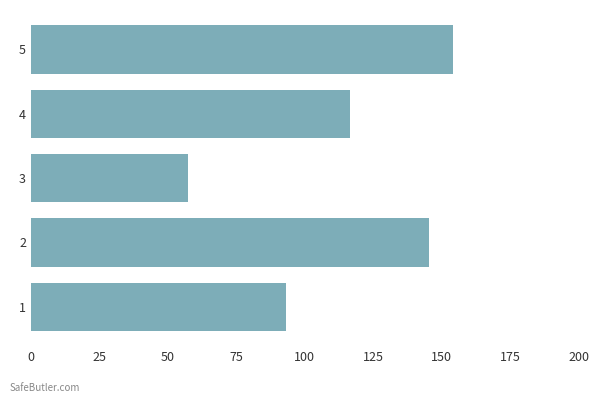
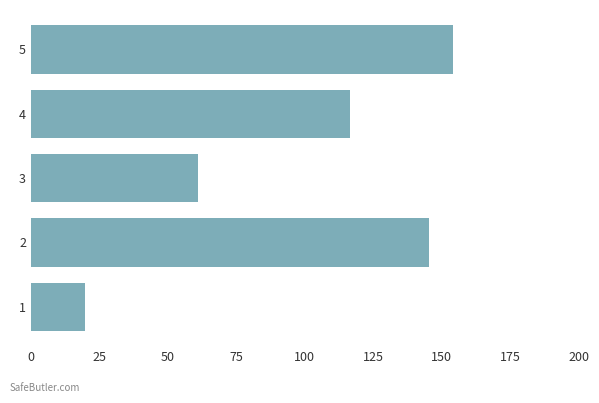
  {
    "5": 154,
    "4": 116,
-   "3": 57,
+   "3": 61,
    "2": 145,
-   "1": 93
+   "1": 20
  }
